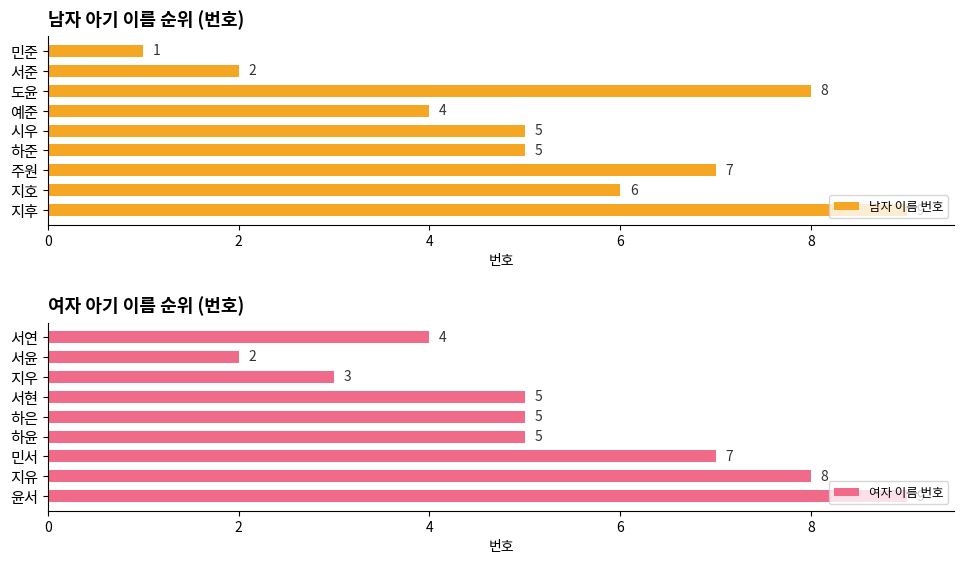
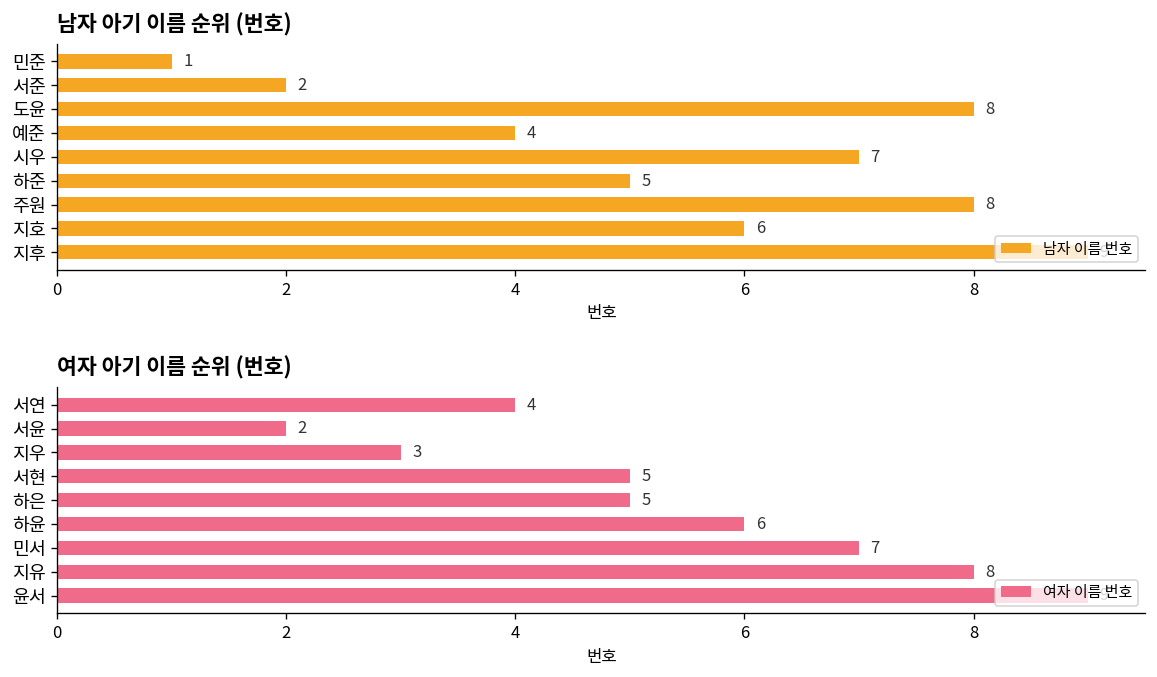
  {
    "남자 아기 이름 순위 (번호)": {
      "민준": 1,
      "서준": 2,
      "도윤": 8,
      "예준": 4,
-     "시우": 5,
+     "시우": 7,
      "하준": 5,
-     "주원": 7,
+     "주원": 8,
      "지호": 6
    },
    "여자 아기 이름 순위 (번호)": {
      "서연": 4,
      "서윤": 2,
      "지우": 3,
      "서현": 5,
      "하은": 5,
-     "하윤": 5,
+     "하윤": 6,
      "민서": 7,
      "지유": 8
    }
  }
